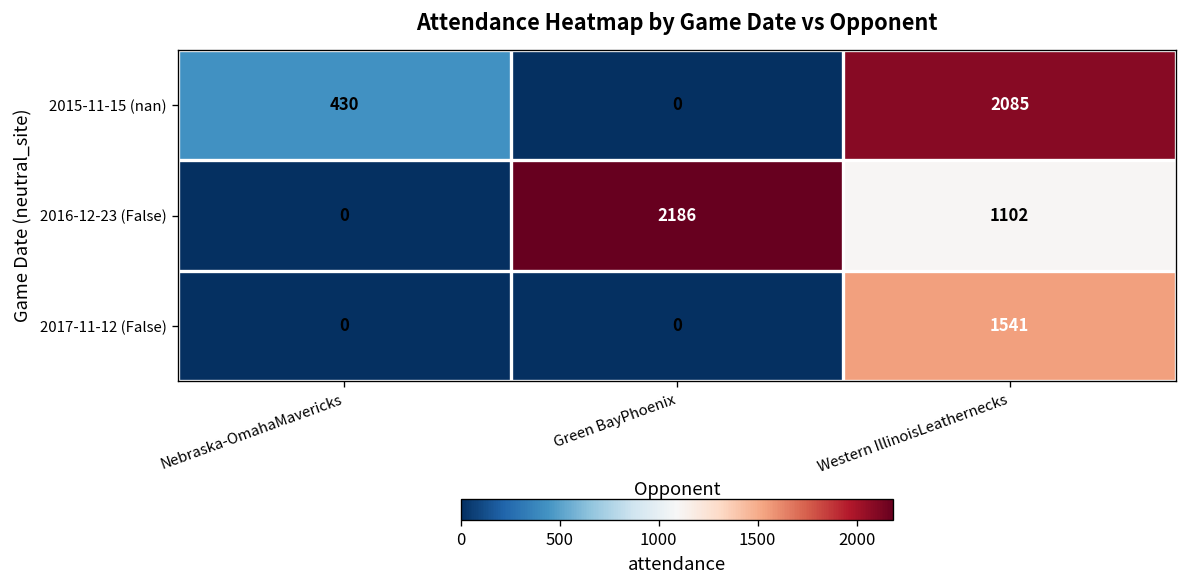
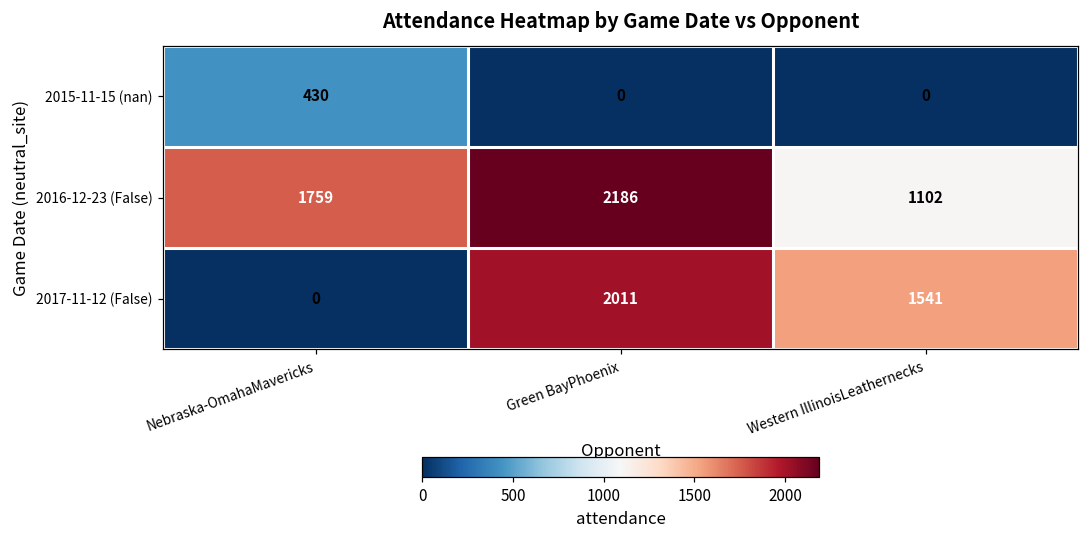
  {
    "2015-11-15 (nan)": {
      "Nebraska-OmahaMavericks": 430,
      "Green BayPhoenix": 0,
-     "Western IllinoisLeathernecks": 2085
+     "Western IllinoisLeathernecks": 0
    },
    "2016-12-23 (False)": {
-     "Nebraska-OmahaMavericks": 0,
+     "Nebraska-OmahaMavericks": 1759,
      "Green BayPhoenix": 2186,
      "Western IllinoisLeathernecks": 1102
    },
    "2017-11-12 (False)": {
      "Nebraska-OmahaMavericks": 0,
-     "Green BayPhoenix": 0,
+     "Green BayPhoenix": 2011,
      "Western IllinoisLeathernecks": 1541
    }
  }
